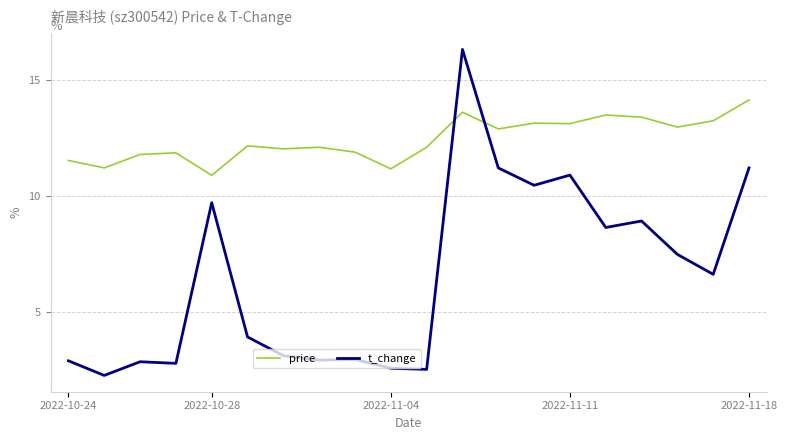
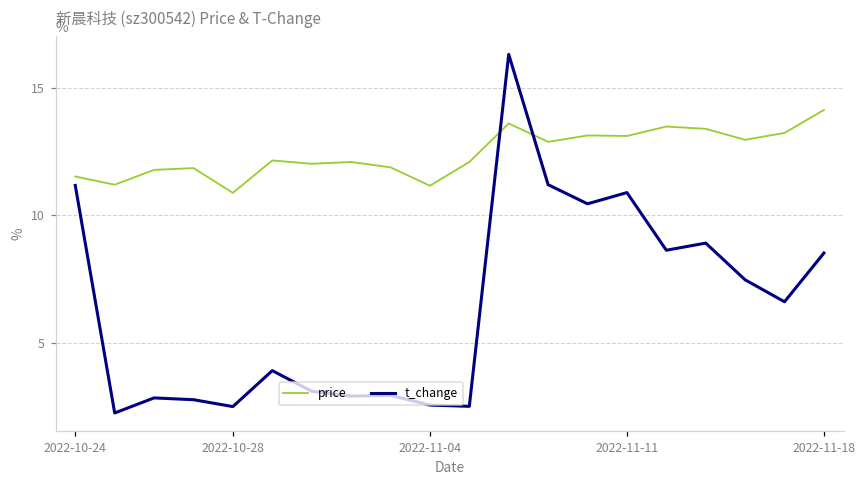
  {
    "price": {
      "2022-10-24": 11.5,
      "2022-10-28": 10.9,
      "2022-11-04": 11.2,
      "2022-11-11": 13.1,
      "2022-11-18": 14.1
    },
    "t_change": {
-     "2022-10-24": 2.9,
-     "2022-10-28": 9.7,
+     "2022-10-24": 11.2,
+     "2022-10-28": 2.5,
      "2022-11-11": 10.9,
-     "2022-11-18": 11.2
+     "2022-11-18": 8.5
    }
  }
